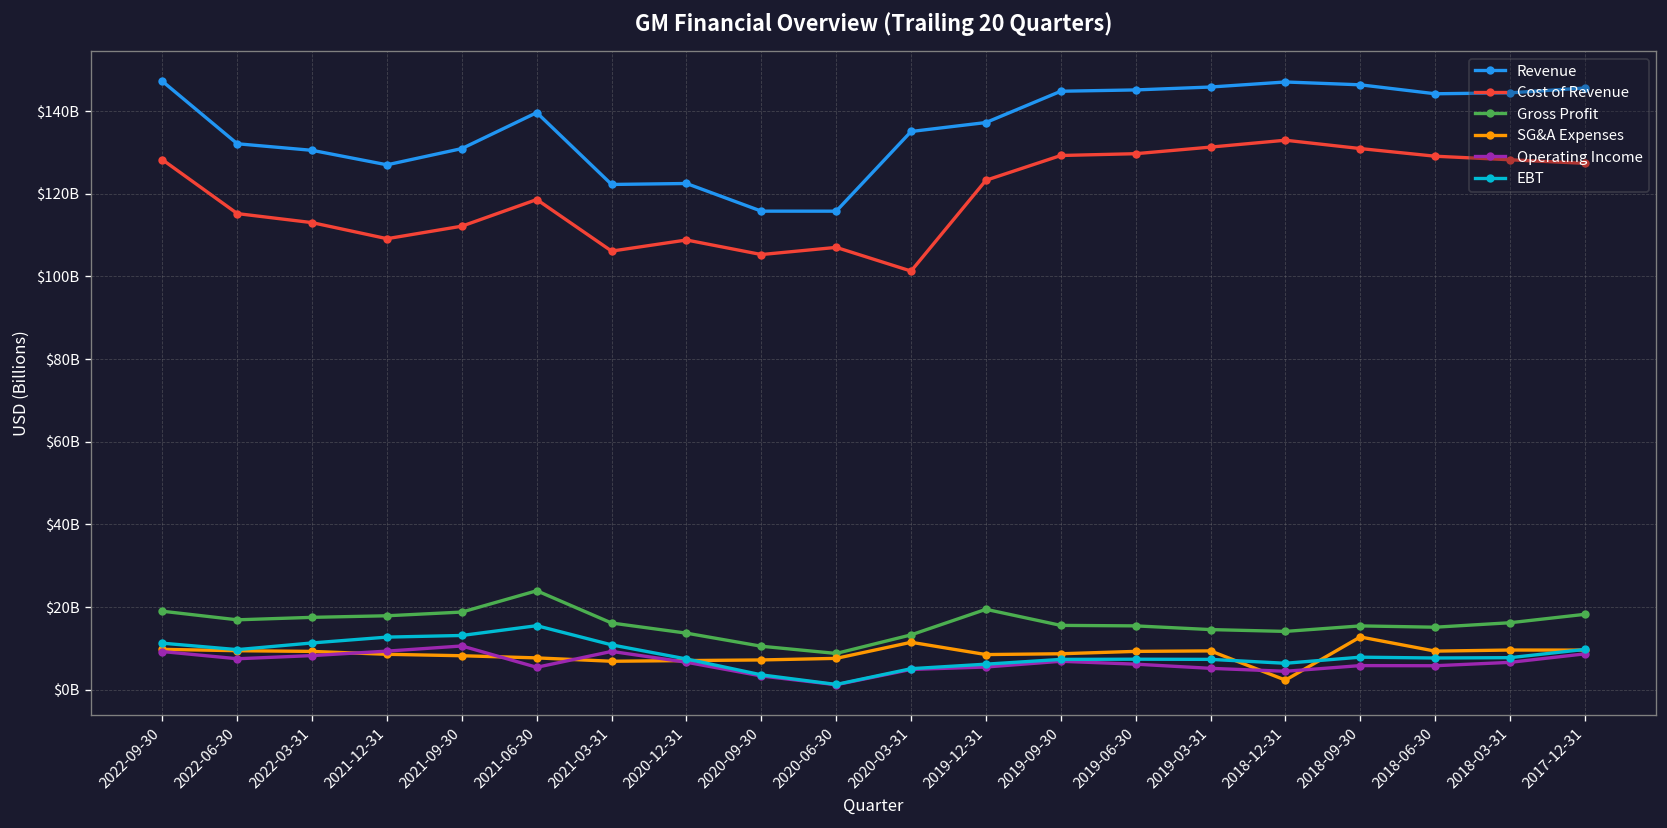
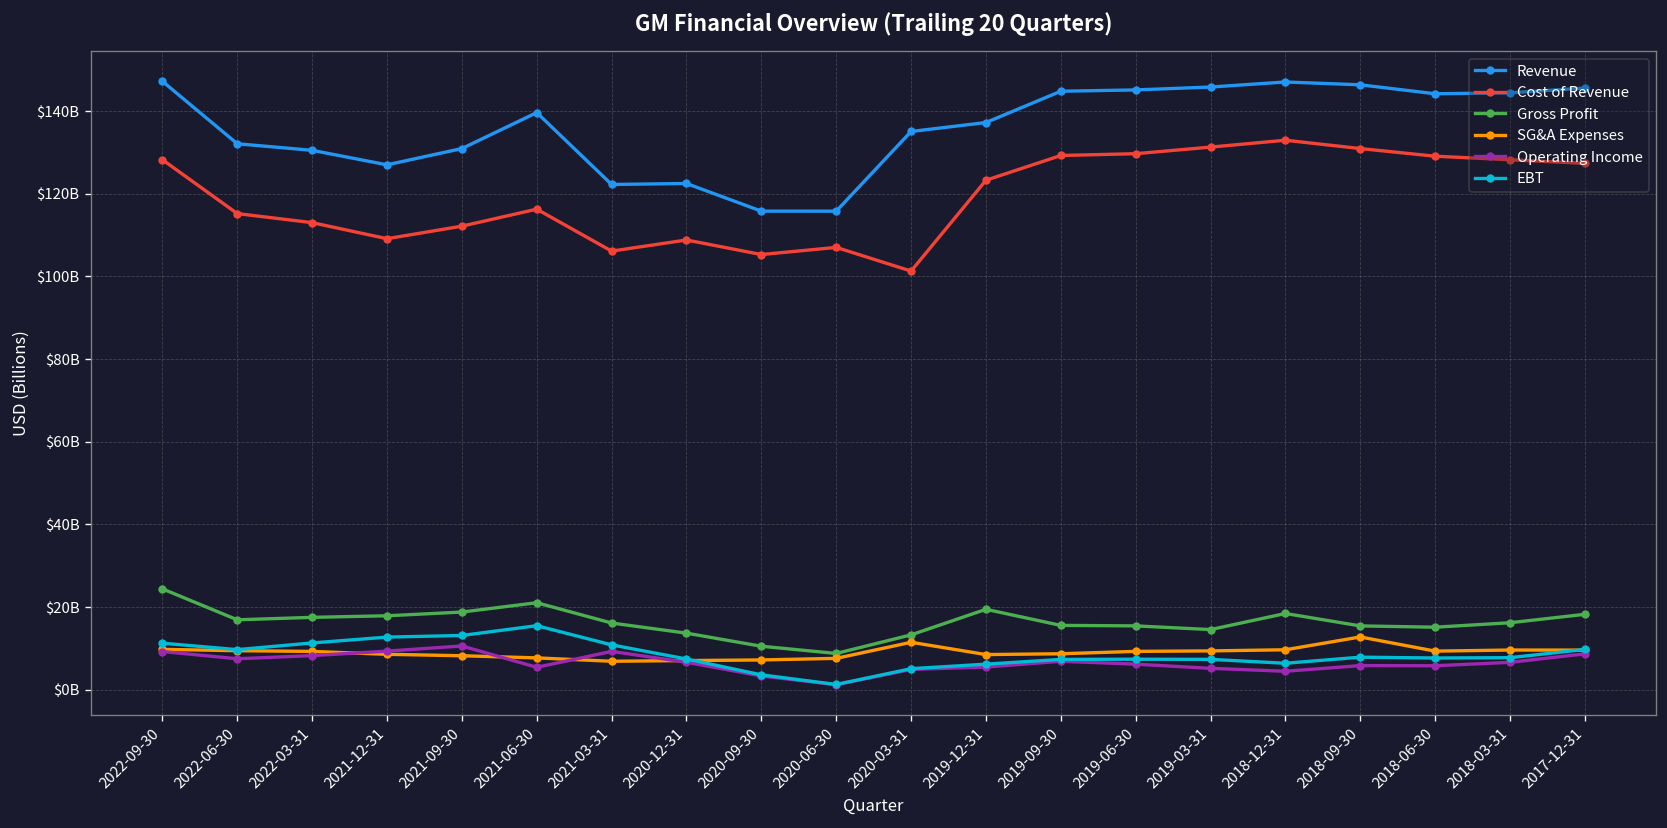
  {
    "Cost of Revenue": {
      "2022-09-30": "$128000000000",
      "2022-06-30": "$115000000000",
      "2022-03-31": "$113000000000",
      "2021-12-31": "$109000000000",
      "2021-09-30": "$112000000000",
-     "2021-06-30": "$119000000000",
+     "2021-06-30": "$116000000000",
      "2021-03-31": "$106000000000",
      "2020-12-31": "$109000000000",
      "2020-09-30": "$105000000000",
      "2020-06-30": "$107000000000",
      "2020-03-31": "$101000000000",
      "2019-12-31": "$123000000000",
      "2019-09-30": "$129000000000",
      "2019-06-30": "$130000000000",
      "2019-03-31": "$131000000000",
      "2018-12-31": "$133000000000",
      "2018-09-30": "$131000000000",
      "2018-06-30": "$129000000000"
    },
    "Gross Profit": {
-     "2022-09-30": "$19000000000",
+     "2022-09-30": "$24000000000",
      "2022-06-30": "$17000000000",
      "2022-03-31": "$17000000000",
      "2021-12-31": "$18000000000",
      "2021-09-30": "$19000000000",
-     "2021-06-30": "$24000000000",
+     "2021-06-30": "$21000000000",
      "2021-03-31": "$16000000000",
      "2020-12-31": "$14000000000",
      "2020-09-30": "$11000000000",
      "2020-06-30": "$9000000000",
      "2020-03-31": "$13000000000",
      "2019-12-31": "$19000000000",
      "2019-09-30": "$16000000000",
      "2019-06-30": "$15000000000",
      "2019-03-31": "$15000000000",
-     "2018-12-31": "$14000000000",
+     "2018-12-31": "$18000000000",
      "2018-09-30": "$15000000000",
      "2018-06-30": "$15000000000",
      "2018-03-31": "$16000000000",
      "2017-12-31": "$18000000000"
    },
    "SG&A Expenses": {
      "2022-03-31": "$9000000000",
      "2021-12-31": "$9000000000",
      "2021-09-30": "$8000000000",
      "2021-06-30": "$8000000000",
      "2021-03-31": "$7000000000",
      "2020-09-30": "$7000000000",
      "2020-06-30": "$8000000000",
      "2020-03-31": "$11000000000",
      "2019-12-31": "$8000000000",
      "2019-09-30": "$9000000000",
      "2019-06-30": "$9000000000",
      "2019-03-31": "$9000000000",
-     "2018-12-31": "$2000000000",
+     "2018-12-31": "$10000000000",
      "2018-09-30": "$13000000000",
      "2018-06-30": "$9000000000",
      "2018-03-31": "$10000000000"
    },
    "Operating Income": {
      "2022-06-30": "$7000000000",
      "2022-03-31": "$8000000000",
      "2021-12-31": "$9000000000",
      "2021-09-30": "$11000000000",
      "2021-06-30": "$5000000000",
      "2021-03-31": "$9000000000",
      "2019-06-30": "$6000000000",
      "2019-03-31": "$5000000000",
      "2018-12-31": "$4000000000",
      "2018-09-30": "$6000000000",
      "2018-06-30": "$6000000000",
      "2018-03-31": "$7000000000",
      "2017-12-31": "$9000000000"
    }
  }
